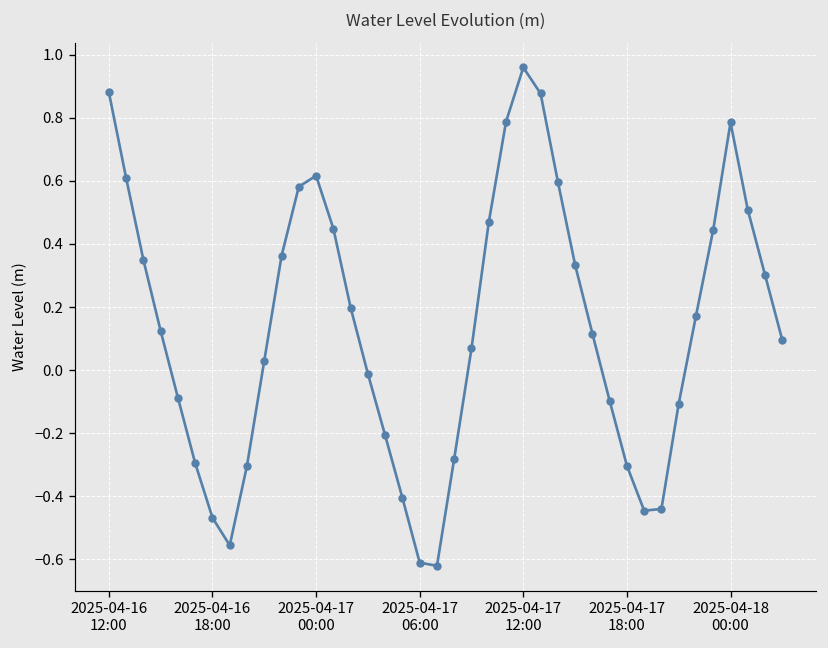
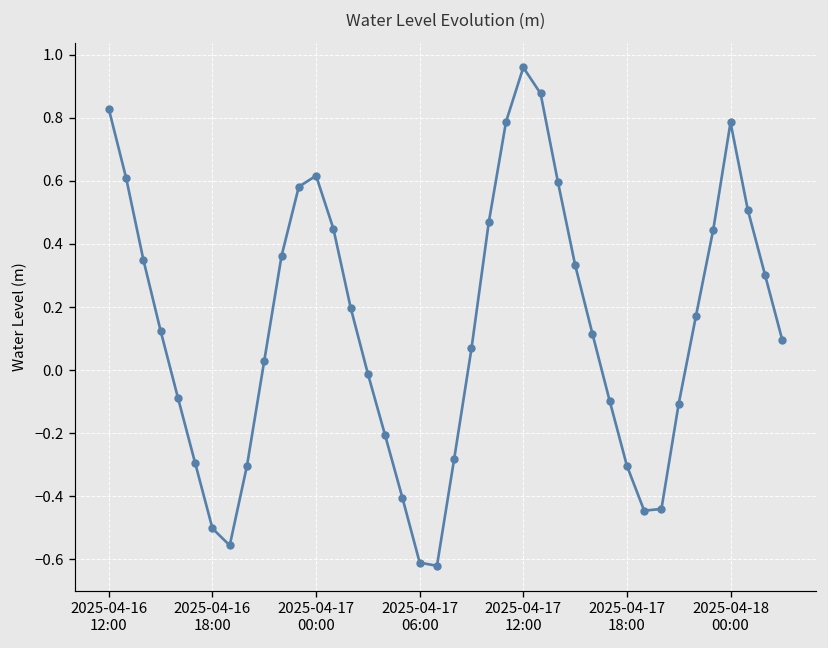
  {
-   "2025-04-16 12:00": 0.88,
-   "2025-04-16 18:00": -0.47,
+   "2025-04-16 12:00": 0.83,
+   "2025-04-16 18:00": -0.50,
    "2025-04-17 00:00": 0.62,
    "2025-04-17 06:00": -0.61,
    "2025-04-17 12:00": 0.96,
    "2025-04-17 18:00": -0.30,
    "2025-04-18 00:00": 0.78
  }
